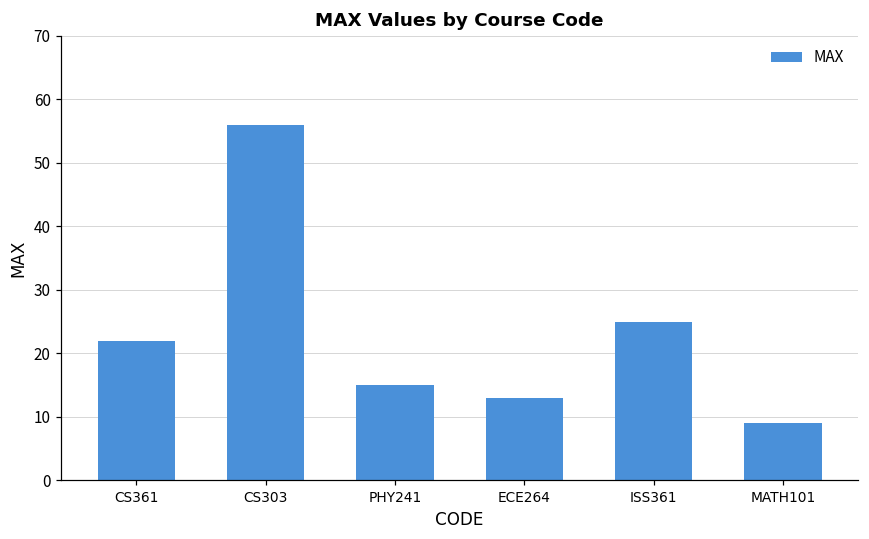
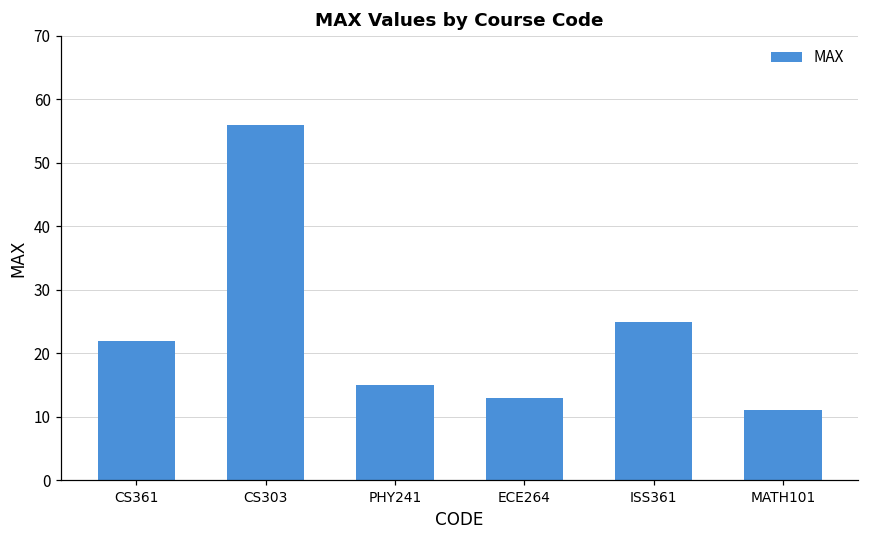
  {
    "CS361": 22,
    "CS303": 56,
    "PHY241": 15,
    "ECE264": 13,
    "ISS361": 25,
-   "MATH101": 9
+   "MATH101": 11
  }
